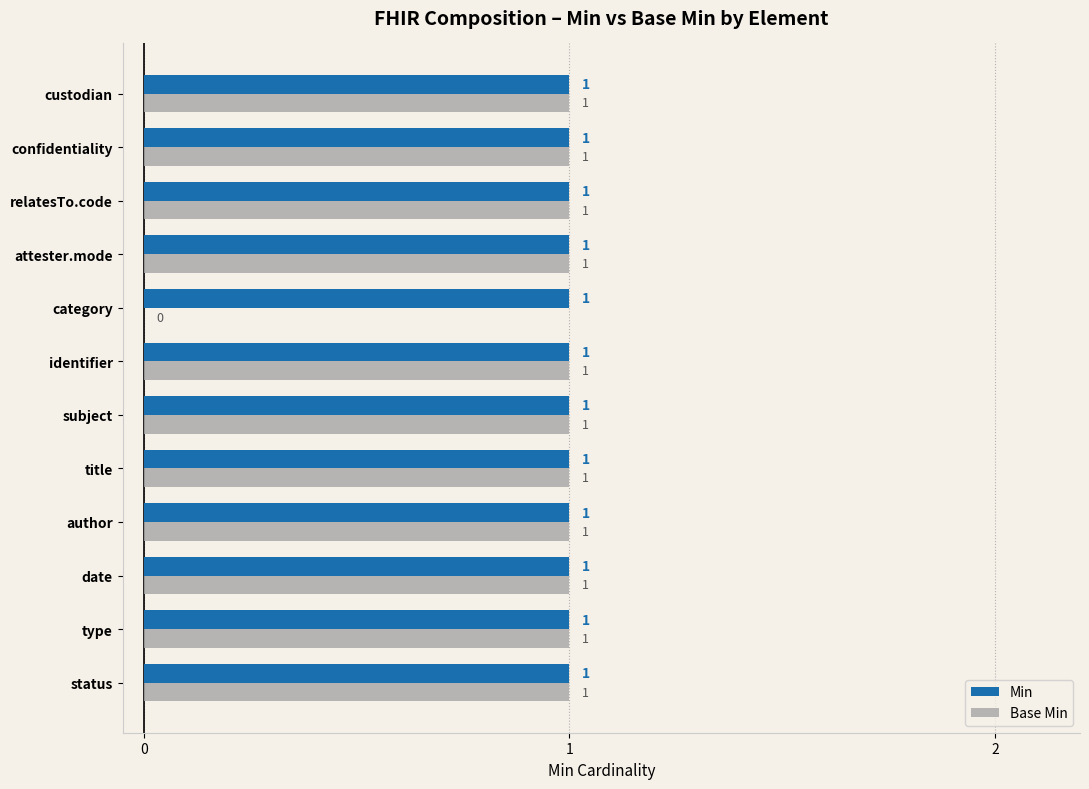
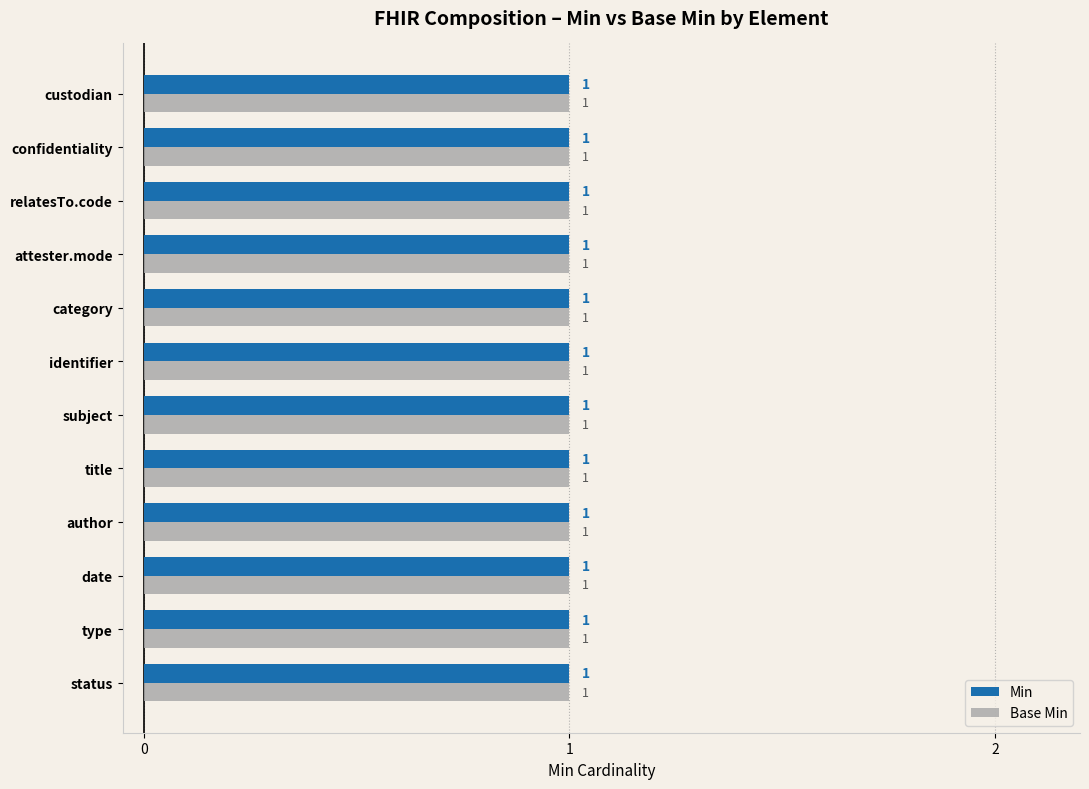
  {
    "Min": {
      "custodian": 1,
      "confidentiality": 1,
      "relatesTo.code": 1,
      "attester.mode": 1,
      "category": 1,
      "identifier": 1,
      "subject": 1,
      "title": 1,
      "author": 1,
      "date": 1,
      "type": 1,
      "status": 1
    },
    "Base Min": {
      "custodian": 1,
      "confidentiality": 1,
      "relatesTo.code": 1,
      "attester.mode": 1,
-     "category": 0,
+     "category": 1,
      "identifier": 1,
      "subject": 1,
      "title": 1,
      "author": 1,
      "date": 1,
      "type": 1,
      "status": 1
    }
  }
